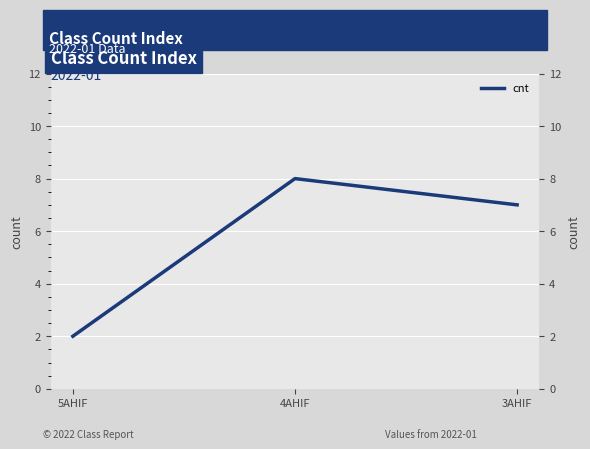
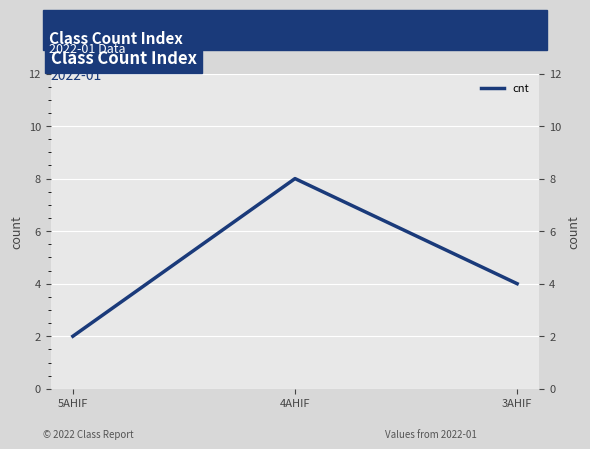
  {
    "5AHIF": 2,
    "4AHIF": 8,
-   "3AHIF": 7
+   "3AHIF": 4
  }
